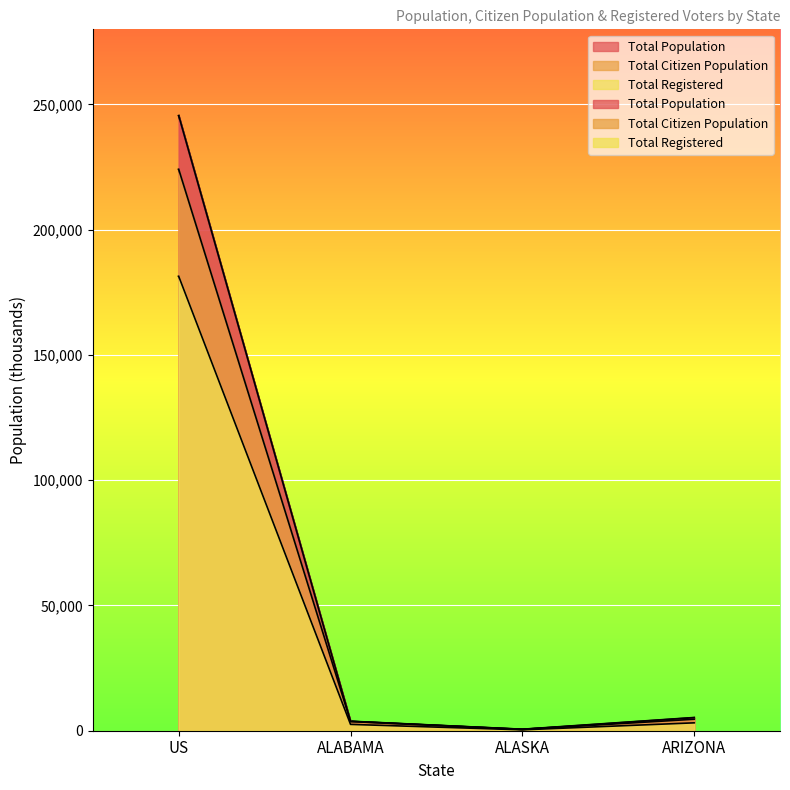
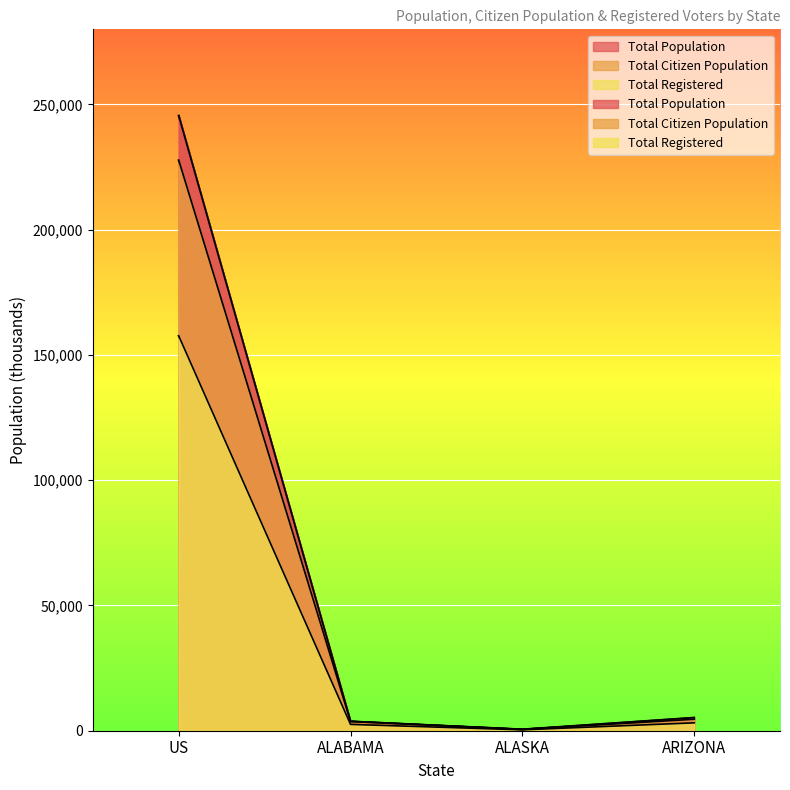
  {
    "Total Population": {
      "US": "246,000"
    },
    "Total Citizen Population": {
-     "US": "224,000"
+     "US": "228,000"
    },
    "Total Registered": {
-     "US": "181,000",
+     "US": "158,000",
      "ALABAMA": "3,000",
      "ARIZONA": "3,000"
    }
  }
